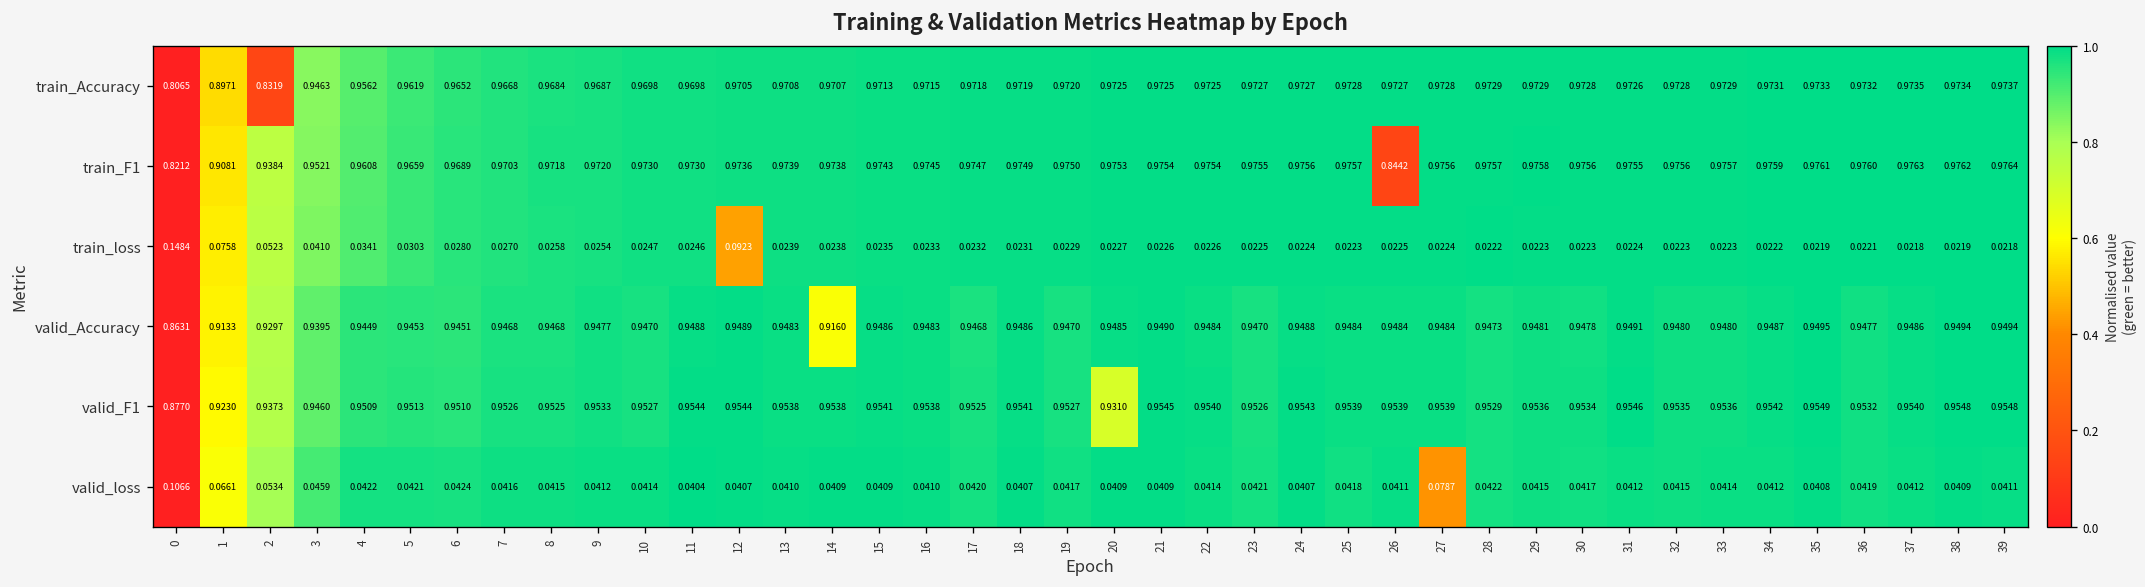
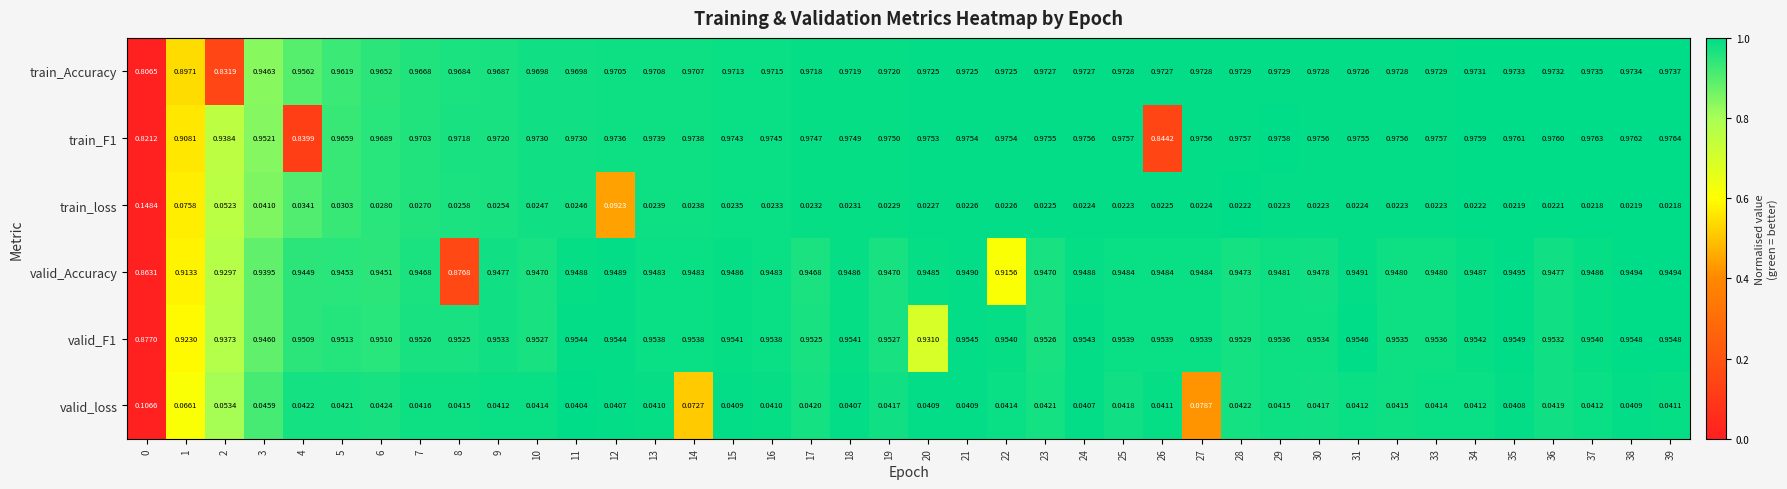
  {
    "train_F1": {
      "0": 0.8212,
      "1": 0.9081,
      "2": 0.9384,
      "3": 0.9521,
-     "4": 0.9608,
+     "4": 0.8399,
      "5": 0.9659,
      "6": 0.9689,
      "7": 0.9703,
      "8": 0.9718,
      "9": 0.9720,
      "10": 0.9730,
      "11": 0.9730,
      "12": 0.9736,
      "13": 0.9739,
      "14": 0.9738,
      "15": 0.9743,
      "16": 0.9745,
      "17": 0.9747,
      "18": 0.9749,
      "19": 0.9750,
      "20": 0.9753,
      "21": 0.9754,
      "22": 0.9754,
      "23": 0.9755,
      "24": 0.9756,
      "25": 0.9757,
      "26": 0.8442,
      "27": 0.9756,
      "28": 0.9757,
      "29": 0.9758,
      "30": 0.9756,
      "31": 0.9755,
      "32": 0.9756,
      "33": 0.9757,
      "34": 0.9759,
      "35": 0.9761,
      "36": 0.9760,
      "37": 0.9763,
      "38": 0.9762,
      "39": 0.9764
    },
    "valid_Accuracy": {
      "0": 0.8631,
      "1": 0.9133,
      "2": 0.9297,
      "3": 0.9395,
      "4": 0.9449,
      "5": 0.9453,
      "6": 0.9451,
      "7": 0.9468,
-     "8": 0.9468,
+     "8": 0.8768,
      "9": 0.9477,
      "10": 0.9470,
      "11": 0.9488,
      "12": 0.9489,
      "13": 0.9483,
-     "14": 0.9160,
+     "14": 0.9483,
      "15": 0.9486,
      "16": 0.9483,
      "17": 0.9468,
      "18": 0.9486,
      "19": 0.9470,
      "20": 0.9485,
      "21": 0.9490,
-     "22": 0.9484,
+     "22": 0.9156,
      "23": 0.9470,
      "24": 0.9488,
      "25": 0.9484,
      "26": 0.9484,
      "27": 0.9484,
      "28": 0.9473,
      "29": 0.9481,
      "30": 0.9478,
      "31": 0.9491,
      "32": 0.9480,
      "33": 0.9480,
      "34": 0.9487,
      "35": 0.9495,
      "36": 0.9477,
      "37": 0.9486,
      "38": 0.9494,
      "39": 0.9494
    },
    "valid_loss": {
      "0": 0.1066,
      "1": 0.0661,
      "2": 0.0534,
      "3": 0.0459,
      "4": 0.0422,
      "5": 0.0421,
      "6": 0.0424,
      "7": 0.0416,
      "8": 0.0415,
      "9": 0.0412,
      "10": 0.0414,
      "11": 0.0404,
      "12": 0.0407,
      "13": 0.0410,
-     "14": 0.0409,
+     "14": 0.0727,
      "15": 0.0409,
      "16": 0.0410,
      "17": 0.0420,
      "18": 0.0407,
      "19": 0.0417,
      "20": 0.0409,
      "21": 0.0409,
      "22": 0.0414,
      "23": 0.0421,
      "24": 0.0407,
      "25": 0.0418,
      "26": 0.0411,
      "27": 0.0787,
      "28": 0.0422,
      "29": 0.0415,
      "30": 0.0417,
      "31": 0.0412,
      "32": 0.0415,
      "33": 0.0414,
      "34": 0.0412,
      "35": 0.0408,
      "36": 0.0419,
      "37": 0.0412,
      "38": 0.0409,
      "39": 0.0411
    }
  }
